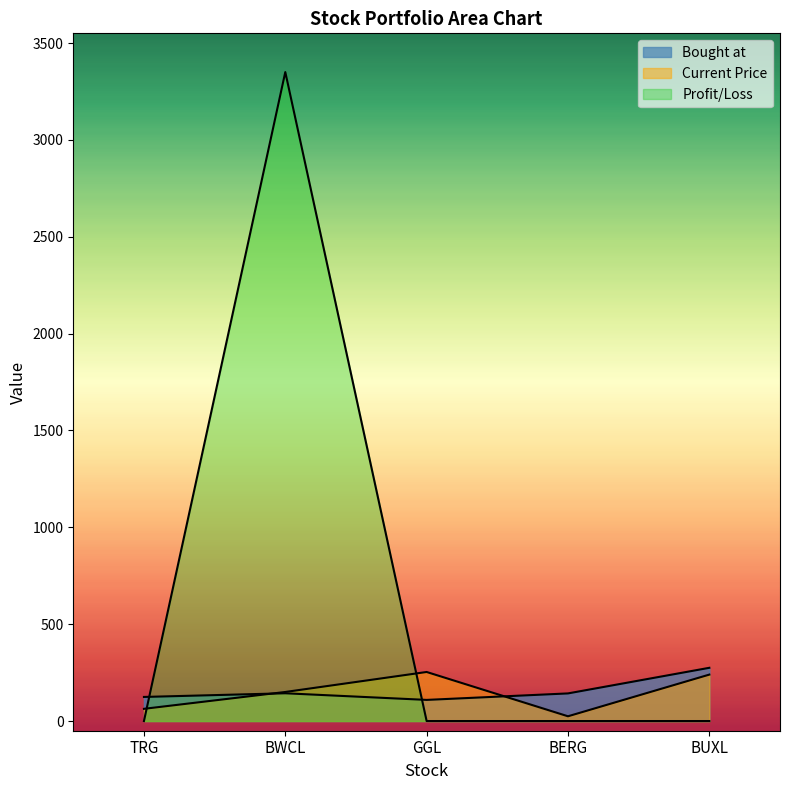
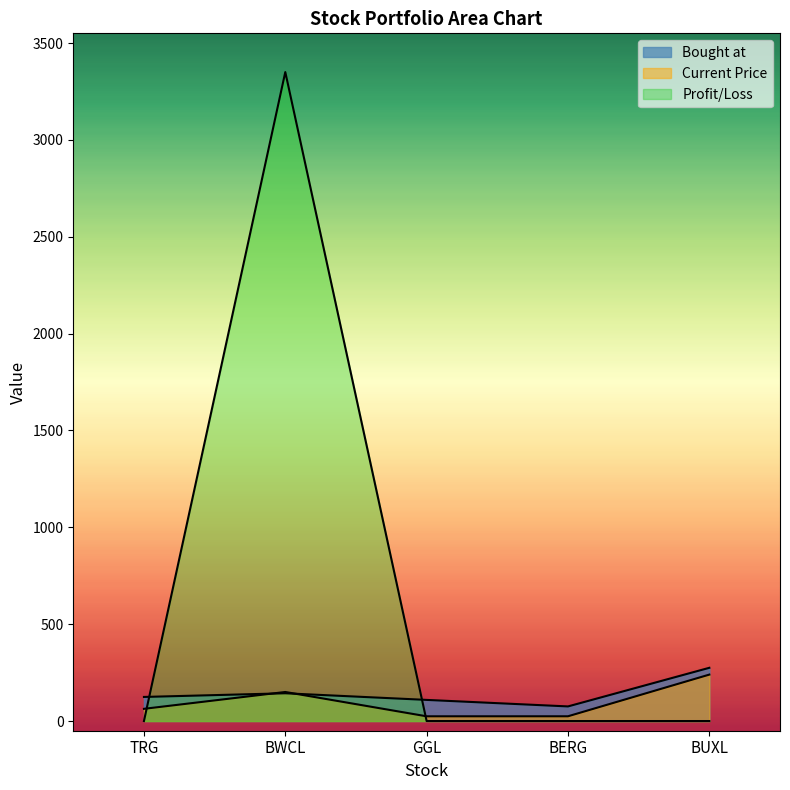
  {
    "Bought at": {
      "TRG": 120,
      "GGL": 110,
-     "BERG": 140,
+     "BERG": 80,
      "BUXL": 270
    },
    "Current Price": {
      "TRG": 60,
-     "GGL": 250,
+     "GGL": 20,
      "BERG": 20,
      "BUXL": 240
    },
    "Profit/Loss": {
      "TRG": 0,
      "BWCL": 3350,
      "GGL": 0,
      "BERG": 0,
      "BUXL": 0
    }
  }
